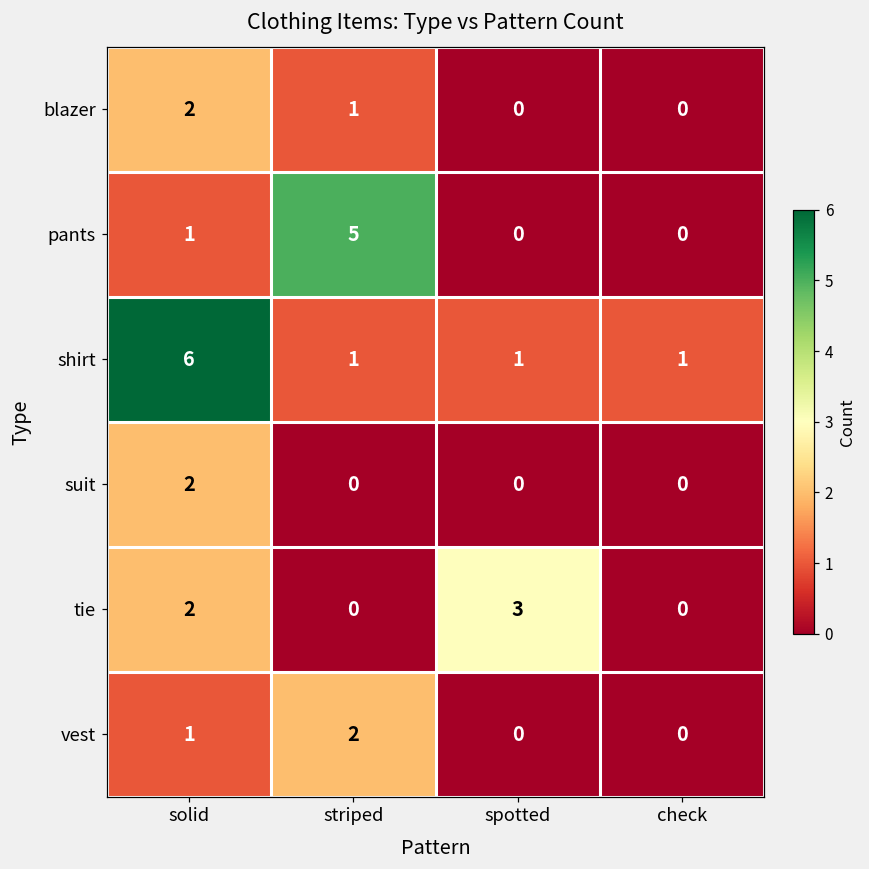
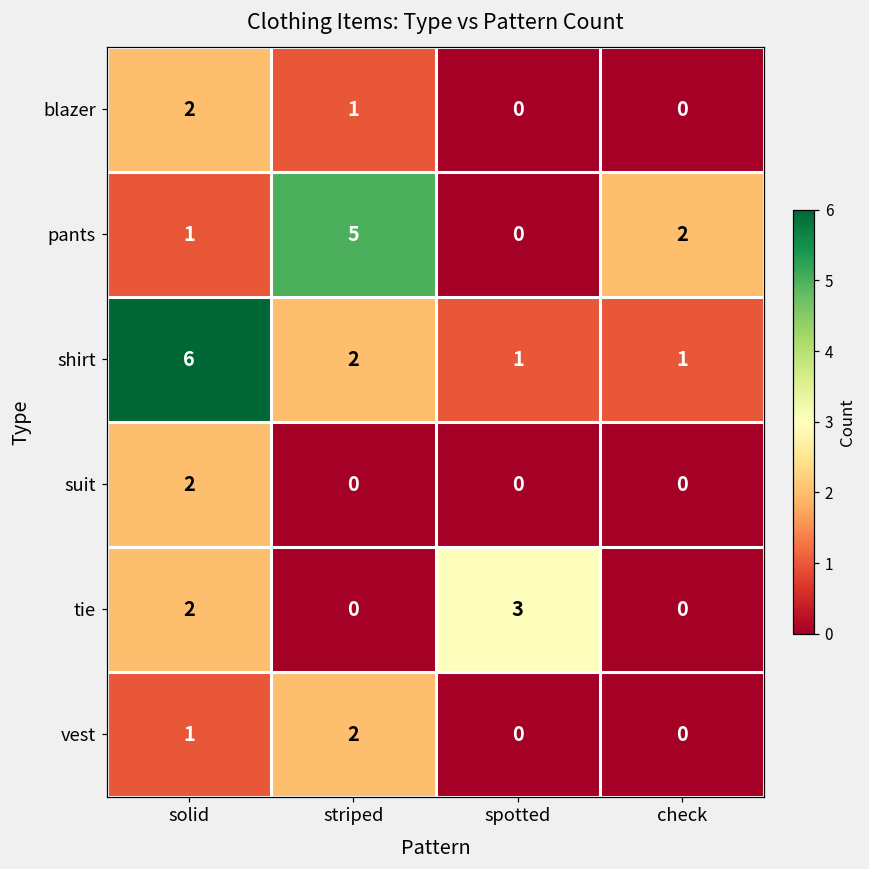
  {
    "blazer": {
      "solid": 2,
      "striped": 1,
      "spotted": 0,
      "check": 0
    },
    "pants": {
      "solid": 1,
      "striped": 5,
      "spotted": 0,
-     "check": 0
+     "check": 2
    },
    "shirt": {
      "solid": 6,
-     "striped": 1,
+     "striped": 2,
      "spotted": 1,
      "check": 1
    },
    "suit": {
      "solid": 2,
      "striped": 0,
      "spotted": 0,
      "check": 0
    },
    "tie": {
      "solid": 2,
      "striped": 0,
      "spotted": 3,
      "check": 0
    },
    "vest": {
      "solid": 1,
      "striped": 2,
      "spotted": 0,
      "check": 0
    }
  }
